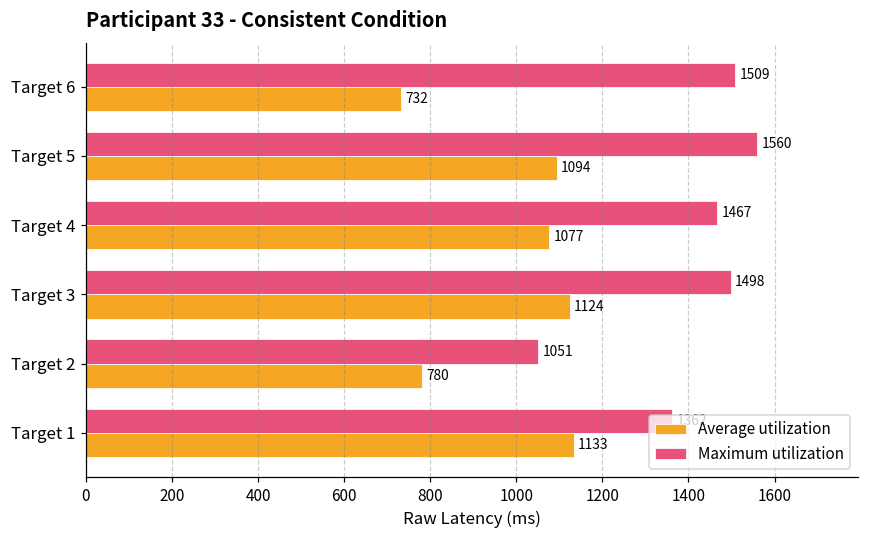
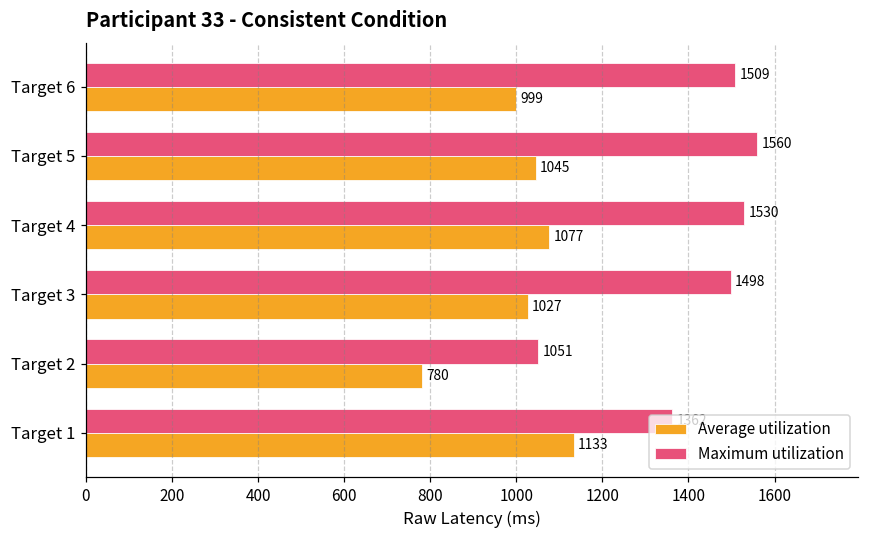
  {
    "Average utilization": {
-     "Target 6": 732,
-     "Target 5": 1094,
+     "Target 6": 999,
+     "Target 5": 1045,
      "Target 4": 1077,
-     "Target 3": 1124,
+     "Target 3": 1027,
      "Target 2": 780,
      "Target 1": 1133
    },
    "Maximum utilization": {
      "Target 6": 1509,
      "Target 5": 1560,
-     "Target 4": 1467,
+     "Target 4": 1530,
      "Target 3": 1498,
      "Target 2": 1051
    }
  }
